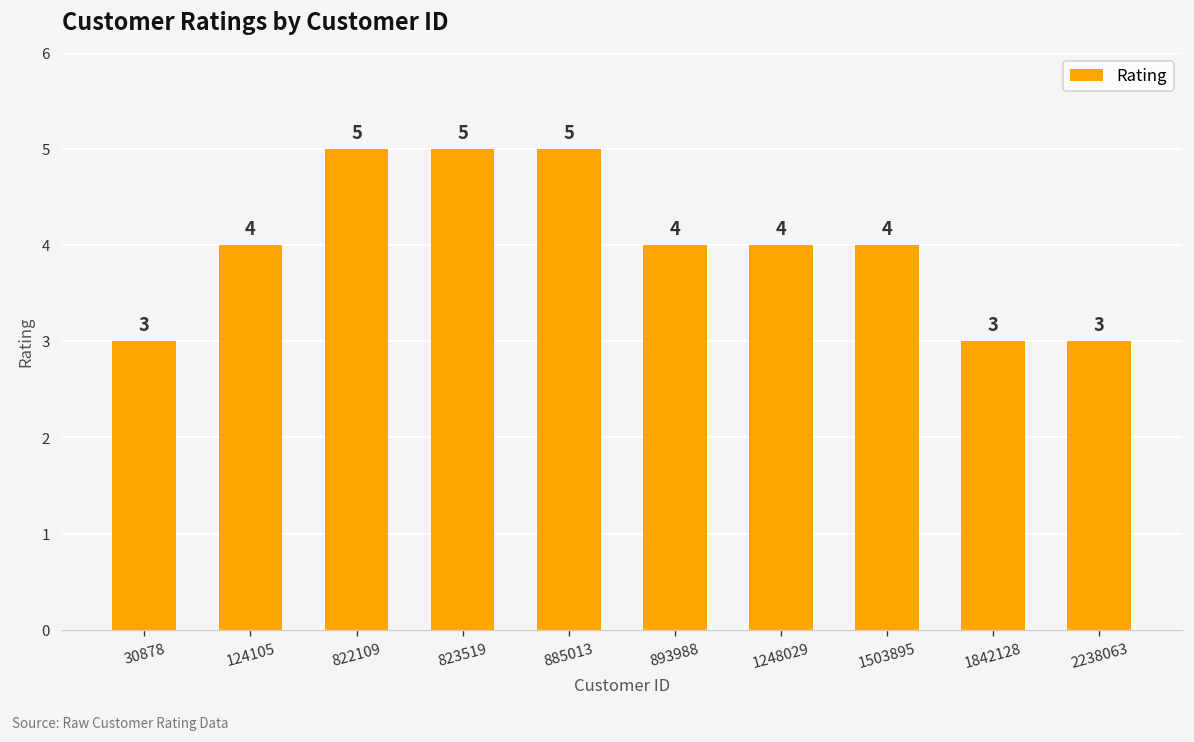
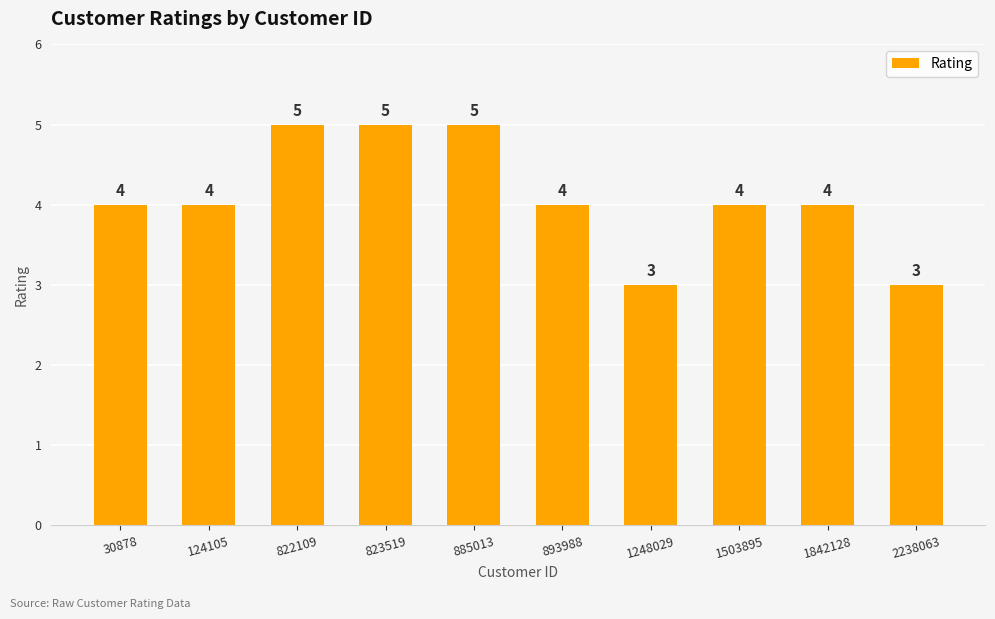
  {
-   "30878": 3,
+   "30878": 4,
    "124105": 4,
    "822109": 5,
    "823519": 5,
    "885013": 5,
    "893988": 4,
-   "1248029": 4,
+   "1248029": 3,
    "1503895": 4,
-   "1842128": 3,
+   "1842128": 4,
    "2238063": 3
  }
